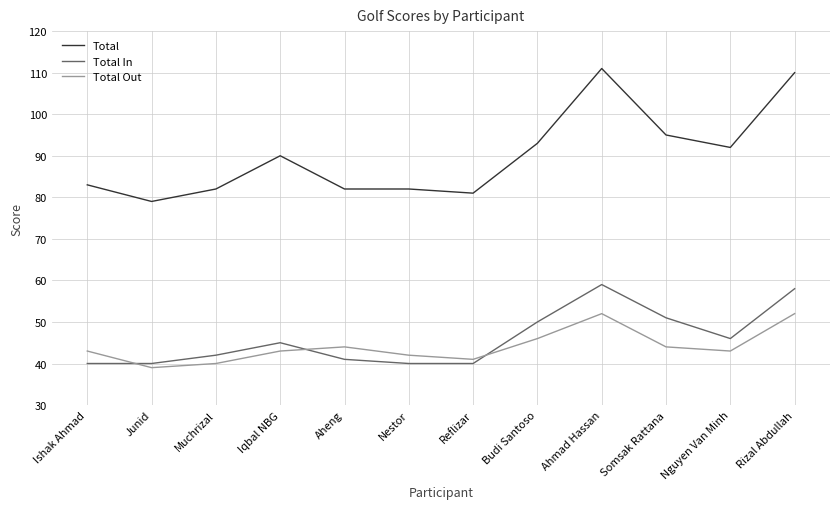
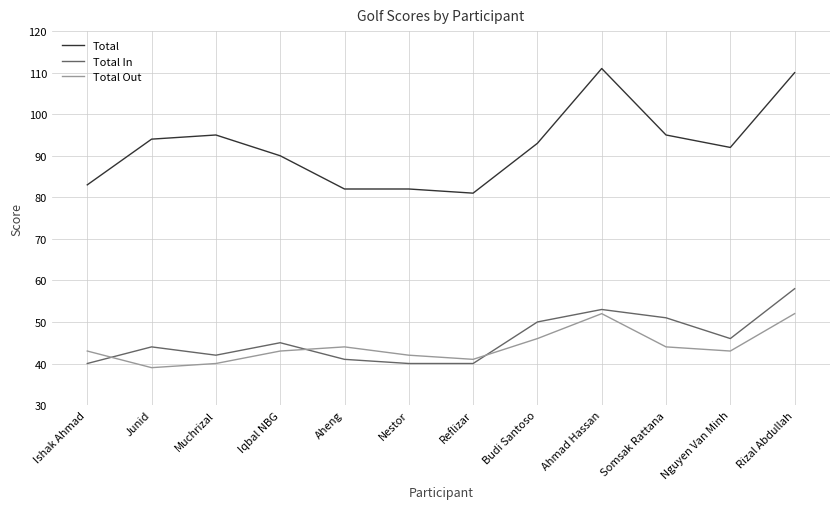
  {
    "Total": {
      "Ishak Ahmad": 83,
-     "Junid": 79,
-     "Muchrizal": 82,
+     "Junid": 94,
+     "Muchrizal": 95,
      "Iqbal NBG": 90,
      "Aheng": 82,
      "Nestor": 82,
      "Reflizar": 81,
      "Budi Santoso": 93,
      "Ahmad Hassan": 111,
      "Somsak Rattana": 95,
      "Nguyen Van Minh": 92,
      "Rizal Abdullah": 110
    },
    "Total In": {
      "Ishak Ahmad": 40,
-     "Junid": 40,
+     "Junid": 44,
      "Muchrizal": 42,
      "Iqbal NBG": 45,
      "Aheng": 41,
      "Nestor": 40,
      "Reflizar": 40,
      "Budi Santoso": 50,
-     "Ahmad Hassan": 59,
+     "Ahmad Hassan": 53,
      "Somsak Rattana": 51,
      "Nguyen Van Minh": 46,
      "Rizal Abdullah": 58
    },
    "Total Out": {
      "Ishak Ahmad": 43,
      "Junid": 39,
      "Muchrizal": 40,
      "Iqbal NBG": 43,
      "Aheng": 44,
      "Nestor": 42,
      "Reflizar": 41,
      "Budi Santoso": 46,
      "Ahmad Hassan": 52,
      "Somsak Rattana": 44,
      "Nguyen Van Minh": 43,
      "Rizal Abdullah": 52
    }
  }
